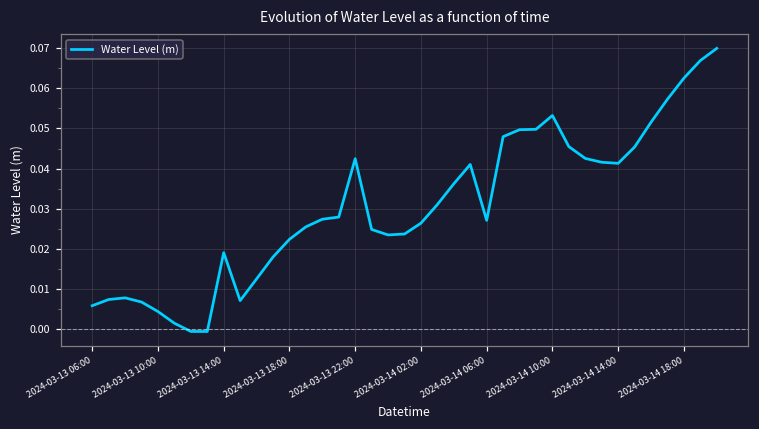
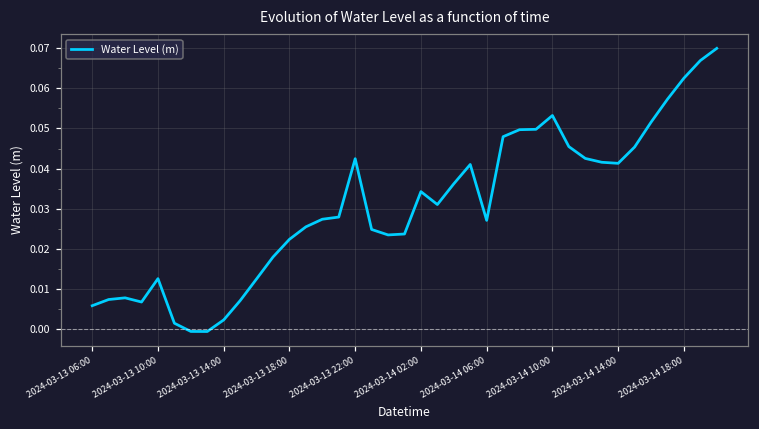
  {
    "2024-03-13 06:00": 0.006,
-   "2024-03-13 10:00": 0.004,
-   "2024-03-13 14:00": 0.019,
+   "2024-03-13 10:00": 0.013,
+   "2024-03-13 14:00": 0.002,
    "2024-03-13 18:00": 0.022,
    "2024-03-13 22:00": 0.042,
-   "2024-03-14 02:00": 0.026,
+   "2024-03-14 02:00": 0.034,
    "2024-03-14 06:00": 0.027,
    "2024-03-14 10:00": 0.053,
    "2024-03-14 14:00": 0.041,
    "2024-03-14 18:00": 0.063
  }
